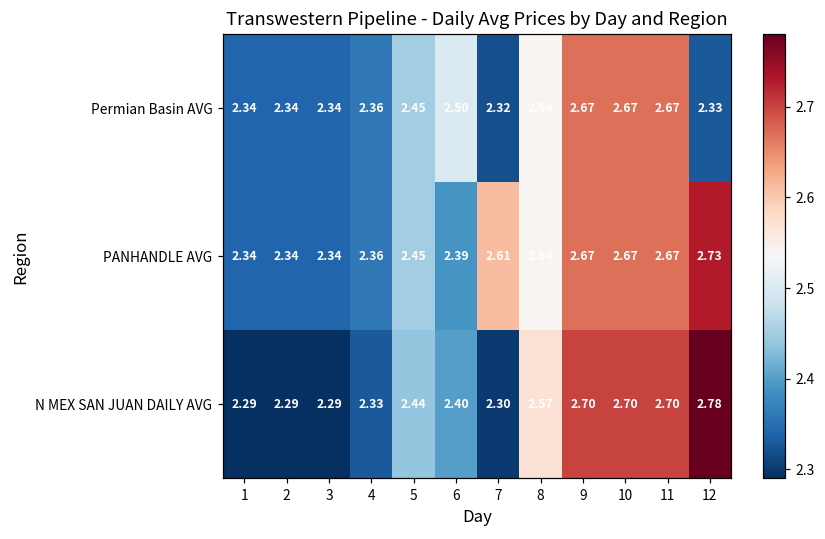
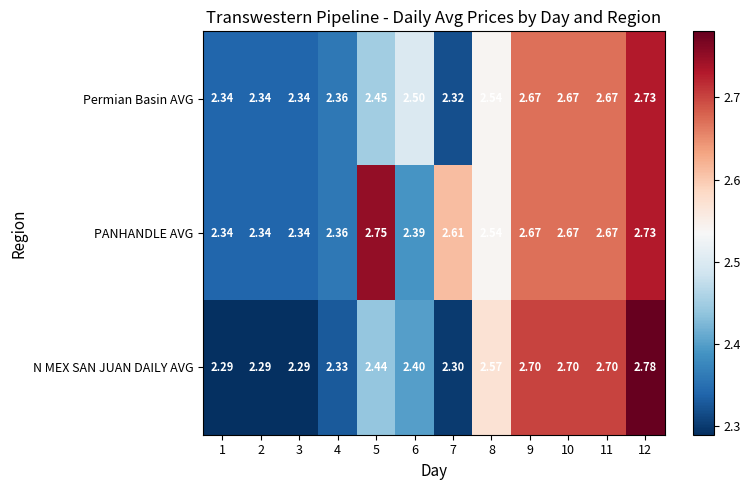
  {
    "Permian Basin AVG": {
      "1": 2.34,
      "2": 2.34,
      "3": 2.34,
      "4": 2.36,
      "5": 2.45,
      "7": 2.32,
      "9": 2.67,
      "10": 2.67,
      "11": 2.67,
-     "12": 2.33
+     "12": 2.73
    },
    "PANHANDLE AVG": {
      "1": 2.34,
      "2": 2.34,
      "3": 2.34,
      "4": 2.36,
-     "5": 2.45,
+     "5": 2.75,
      "6": 2.39,
      "7": 2.61,
      "9": 2.67,
      "10": 2.67,
      "11": 2.67,
      "12": 2.73
    },
    "N MEX SAN JUAN DAILY AVG": {
      "1": 2.29,
      "2": 2.29,
      "3": 2.29,
      "4": 2.33,
      "5": 2.44,
      "6": 2.40,
      "7": 2.30,
      "9": 2.70,
      "10": 2.70,
      "11": 2.70,
      "12": 2.78
    }
  }
